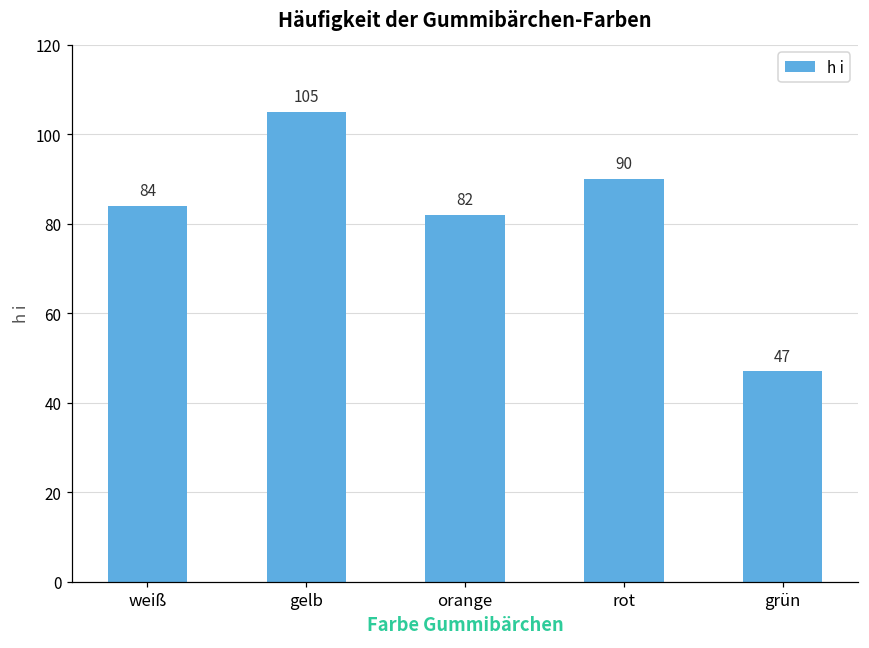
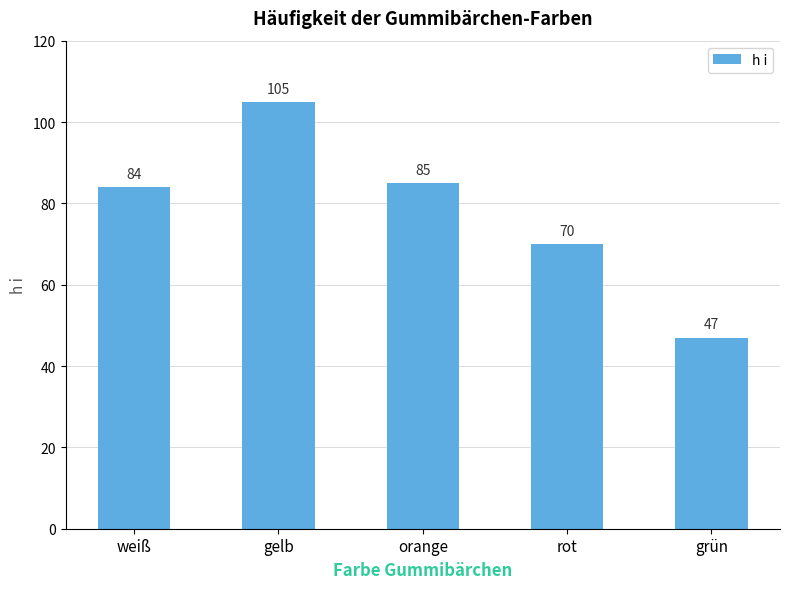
  {
    "weiß": 84,
    "gelb": 105,
-   "orange": 82,
-   "rot": 90,
+   "orange": 85,
+   "rot": 70,
    "grün": 47
  }
